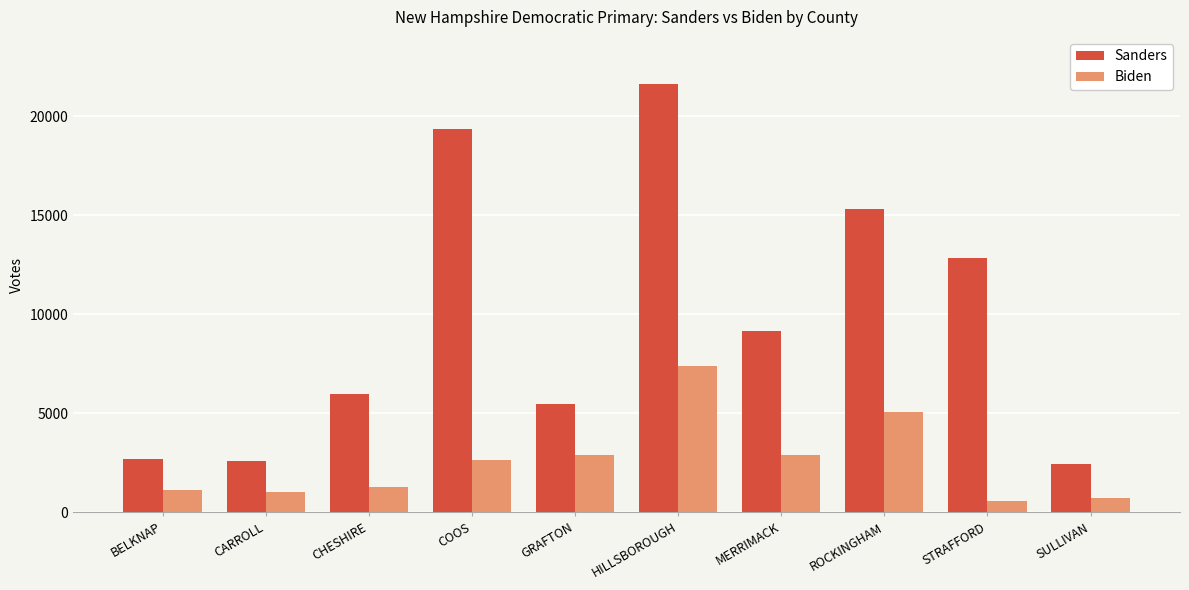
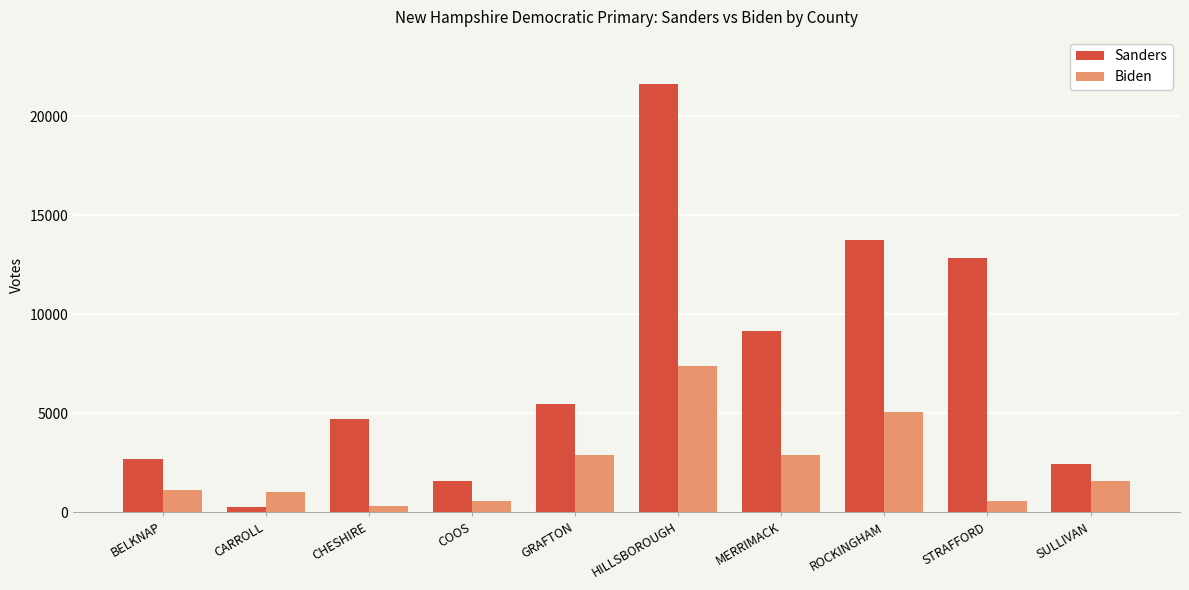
  {
    "Sanders": {
      "BELKNAP": 2700,
-     "CARROLL": 2600,
-     "CHESHIRE": 6000,
-     "COOS": 19400,
+     "CARROLL": 300,
+     "CHESHIRE": 4700,
+     "COOS": 1600,
      "GRAFTON": 5400,
      "HILLSBOROUGH": 21600,
      "MERRIMACK": 9100,
-     "ROCKINGHAM": 15300,
+     "ROCKINGHAM": 13700,
      "STRAFFORD": 12800,
      "SULLIVAN": 2400
    },
    "Biden": {
      "BELKNAP": 1100,
      "CARROLL": 1000,
-     "CHESHIRE": 1300,
-     "COOS": 2600,
+     "CHESHIRE": 300,
+     "COOS": 600,
      "GRAFTON": 2900,
      "HILLSBOROUGH": 7400,
      "MERRIMACK": 2900,
      "ROCKINGHAM": 5100,
      "STRAFFORD": 500,
-     "SULLIVAN": 700
+     "SULLIVAN": 1500
    }
  }
